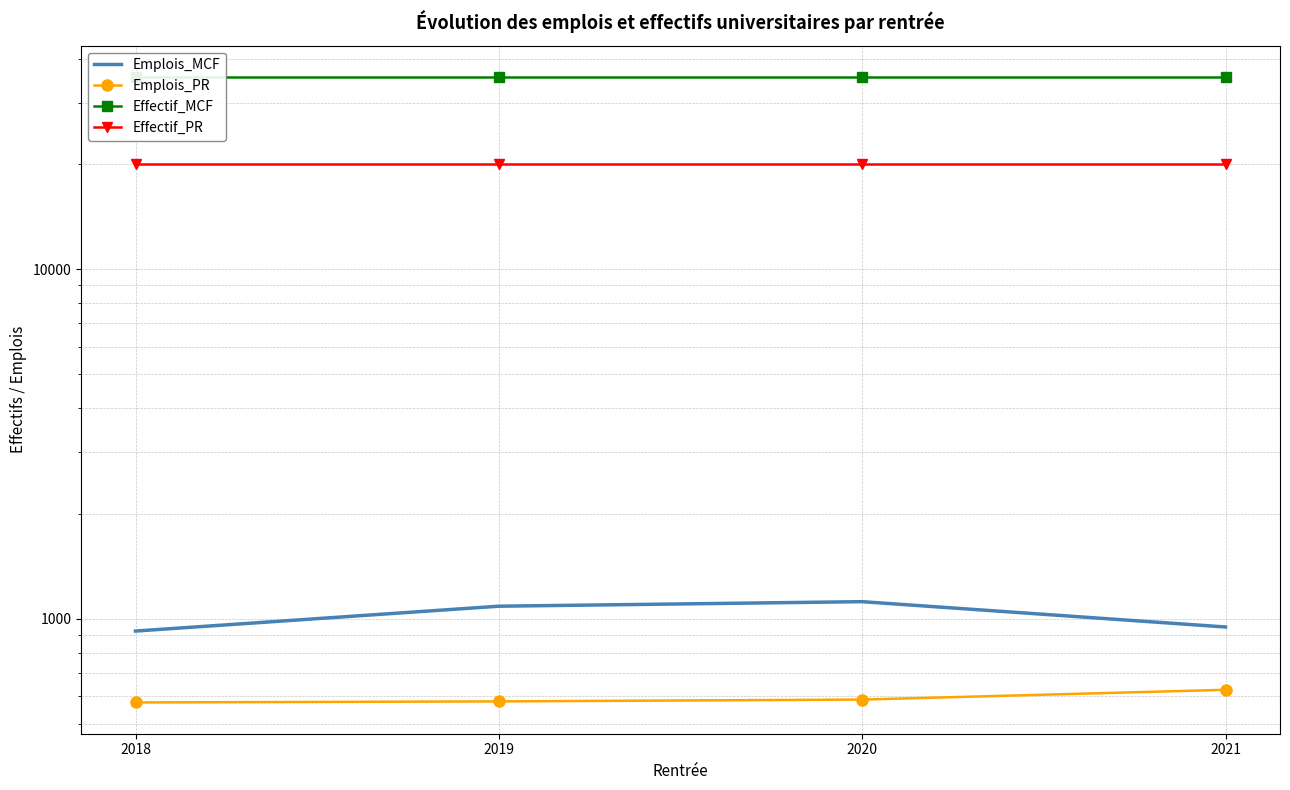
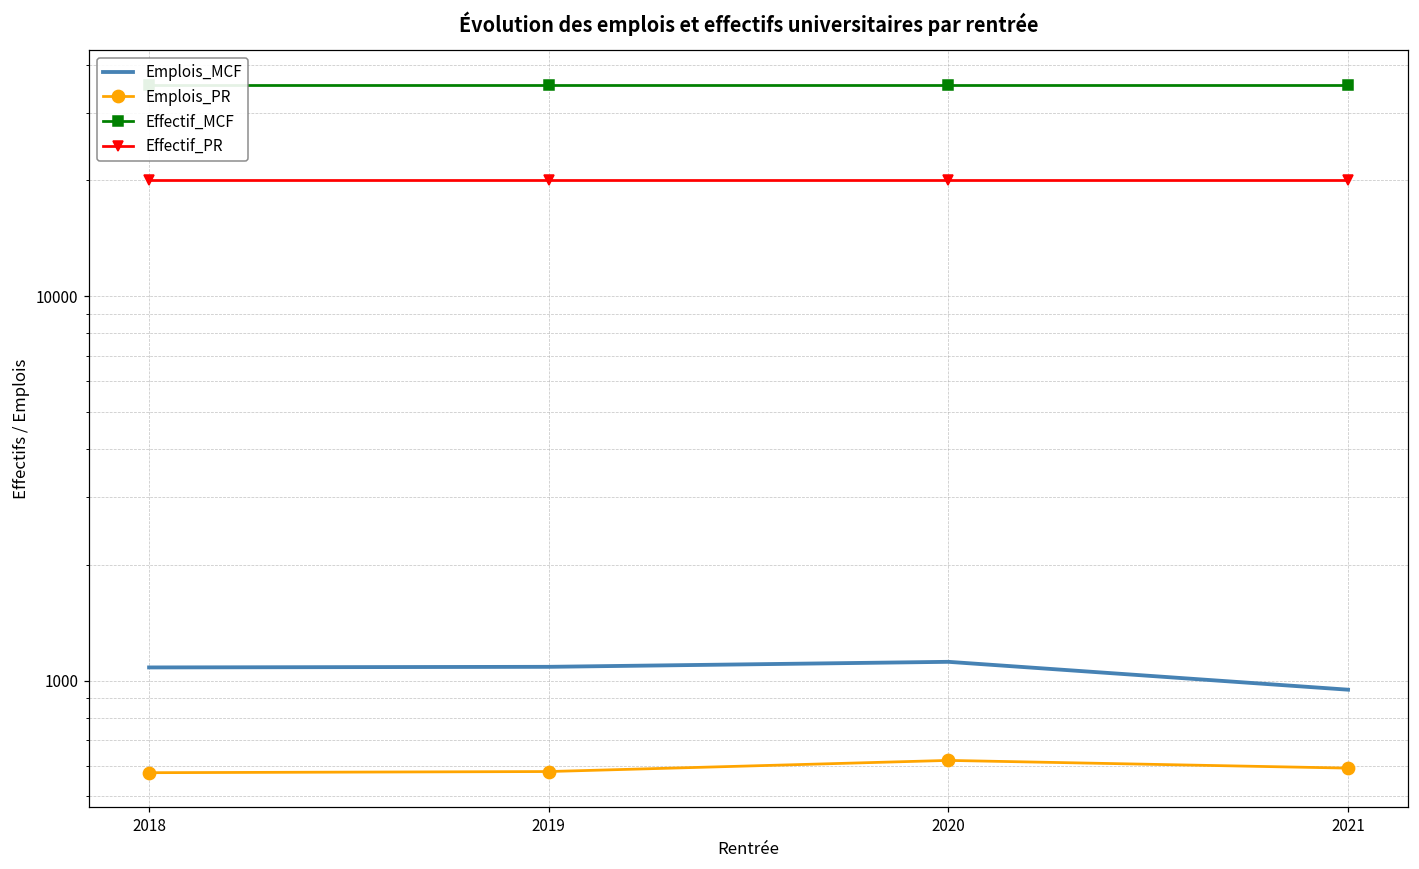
  {
    "Emplois_MCF": {
-     "2018": 920,
+     "2018": 1080,
      "2019": 1090,
      "2020": 1120,
      "2021": 950
    },
    "Emplois_PR": {
      "2018": 580,
      "2019": 580,
-     "2020": 590,
-     "2021": 630
+     "2020": 620,
+     "2021": 590
    },
    "Effectif_MCF": {
      "2019": 35000,
      "2020": 35000,
      "2021": 35000
    },
    "Effectif_PR": {
      "2018": 20000,
      "2019": 20000,
      "2020": 20000,
      "2021": 20000
    }
  }
